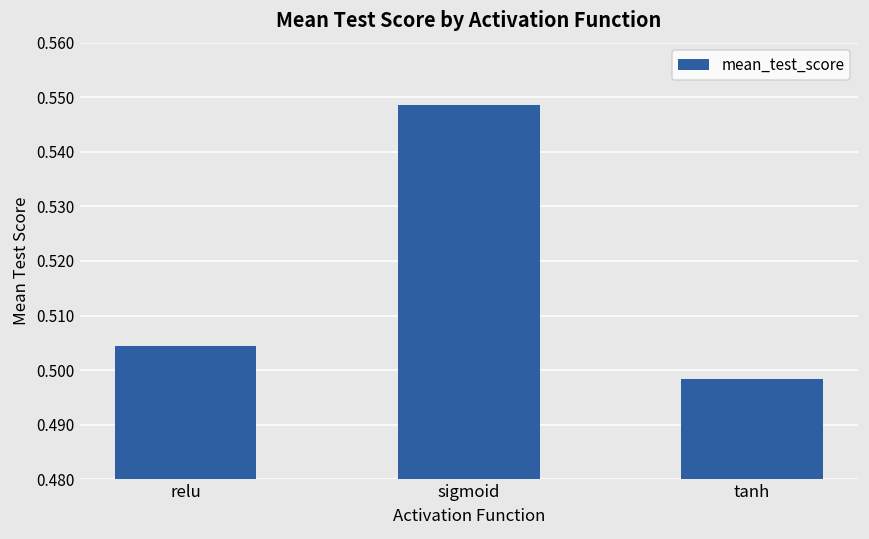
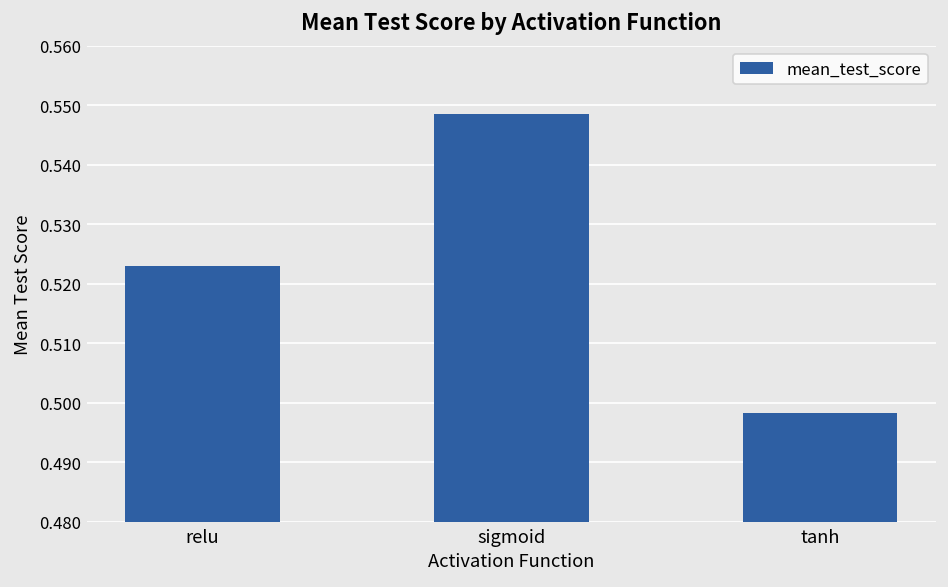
  {
-   "relu": 0.504,
+   "relu": 0.523,
    "sigmoid": 0.549,
    "tanh": 0.498
  }
